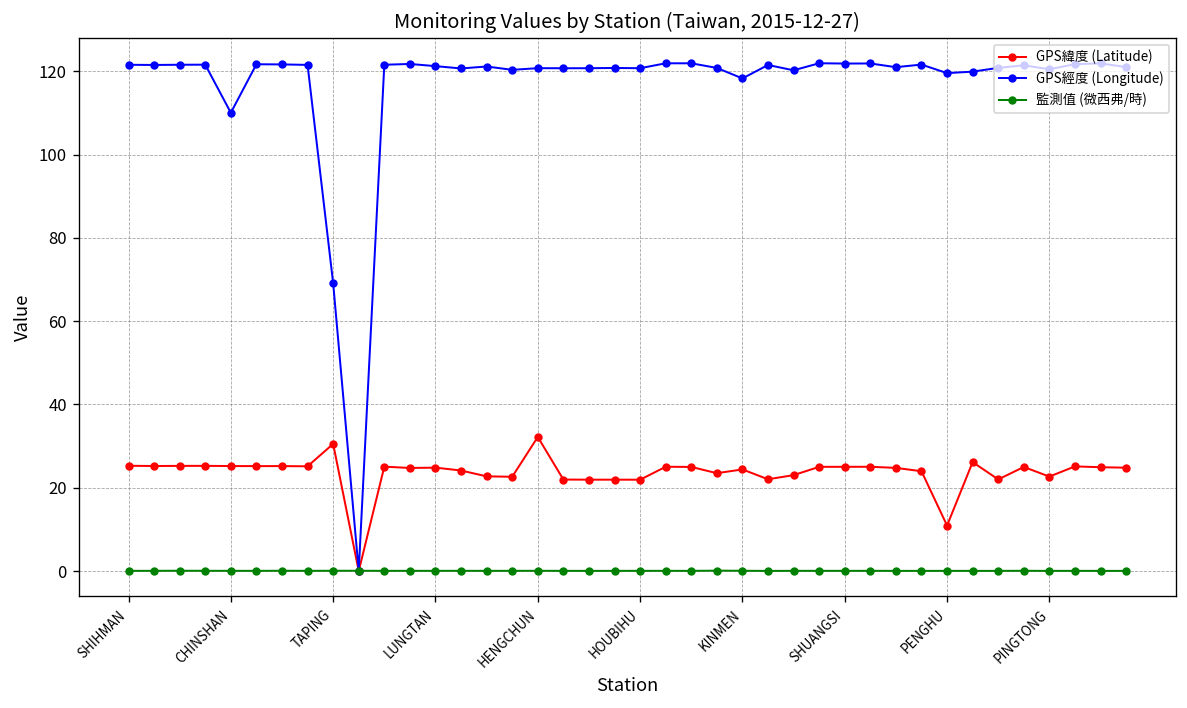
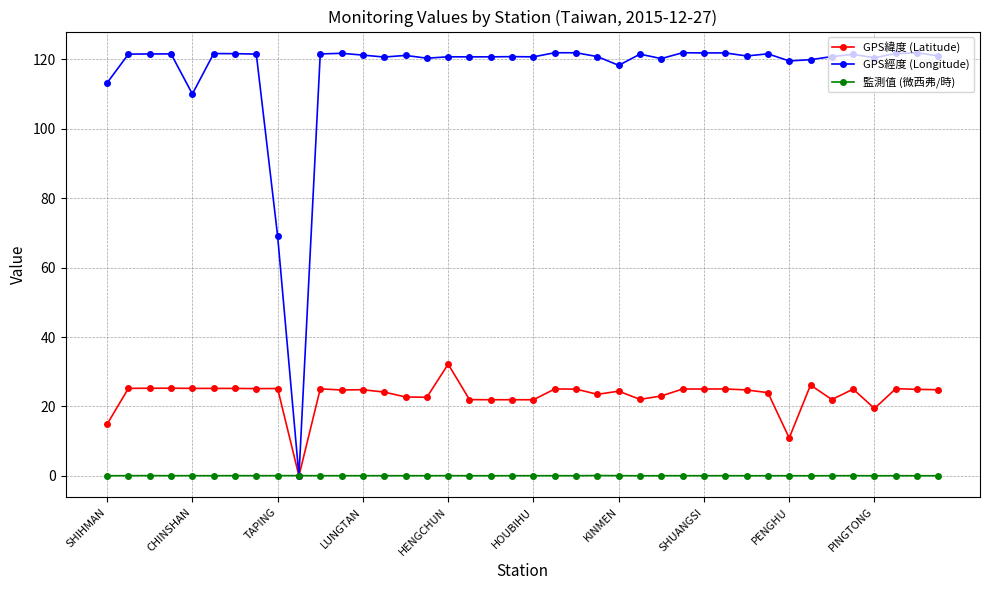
  {
    "GPS緯度 (Latitude)": {
-     "SHIHMAN": 25,
+     "SHIHMAN": 15,
      "CHINSHAN": 25,
-     "TAPING": 31,
+     "TAPING": 25,
      "LUNGTAN": 25,
      "HENGCHUN": 32,
      "HOUBIHU": 22,
      "KINMEN": 24,
      "SHUANGSI": 25,
      "PENGHU": 11,
-     "PINGTONG": 23
+     "PINGTONG": 19
    },
    "GPS經度 (Longitude)": {
-     "SHIHMAN": 122,
+     "SHIHMAN": 113,
      "CHINSHAN": 110,
      "TAPING": 69,
      "LUNGTAN": 121,
      "HENGCHUN": 121,
      "HOUBIHU": 121,
      "KINMEN": 118,
      "SHUANGSI": 122,
      "PENGHU": 120
    },
    "監測值 (微西弗/時)": {
      "SHIHMAN": 0,
      "CHINSHAN": 0,
      "TAPING": 0,
      "LUNGTAN": 0,
      "HENGCHUN": 0,
      "HOUBIHU": 0,
      "KINMEN": 0,
      "SHUANGSI": 0,
      "PENGHU": 0,
      "PINGTONG": 0
    }
  }
